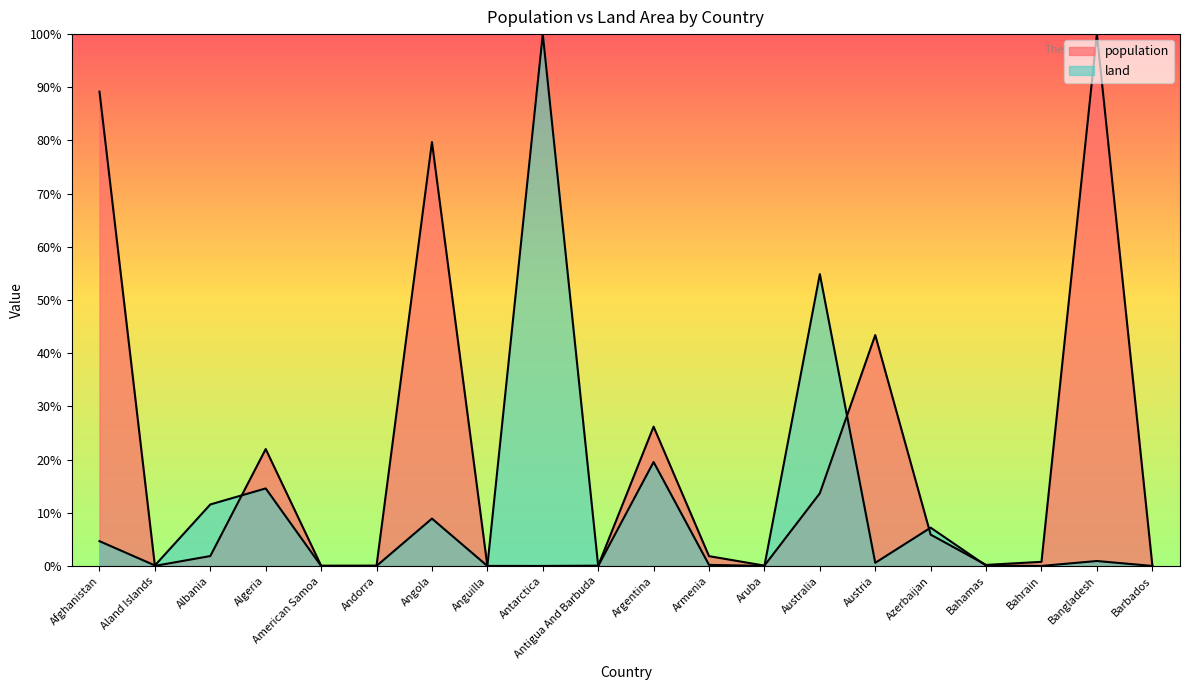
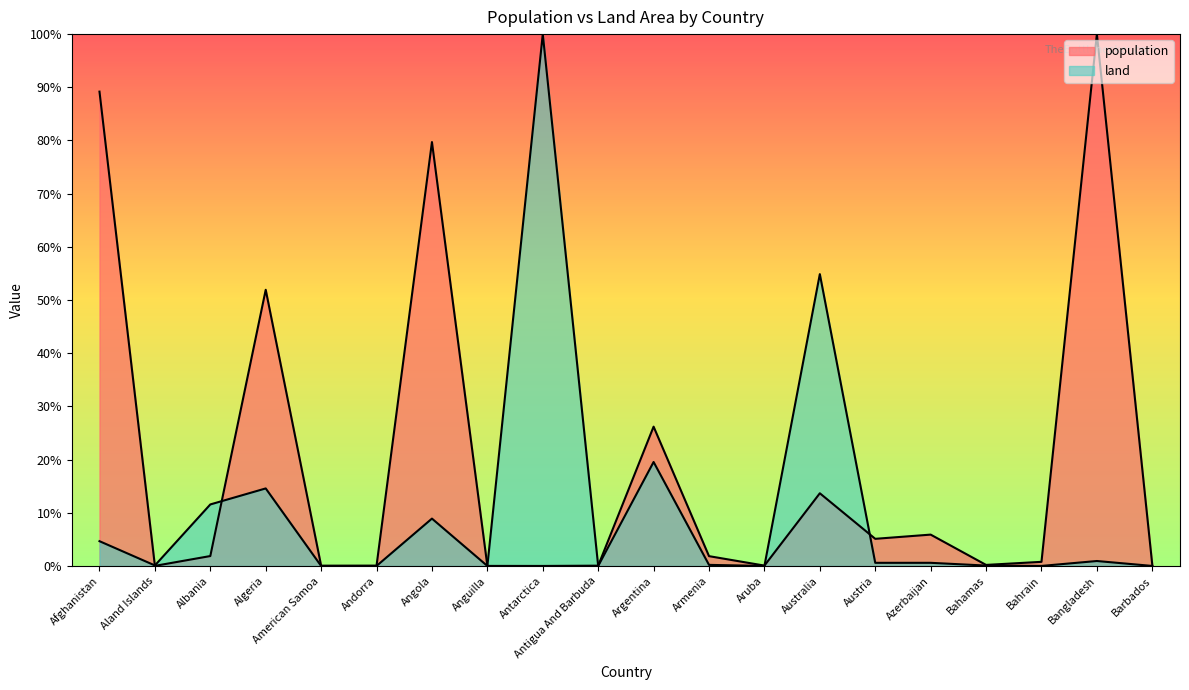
  {
    "population": {
      "Afghanistan": "89%",
      "Albania": "2%",
-     "Algeria": "22%",
+     "Algeria": "52%",
      "Angola": "80%",
      "Antarctica": "0%",
      "Argentina": "26%",
      "Armenia": "2%",
      "Australia": "14%",
-     "Austria": "43%",
+     "Austria": "5%",
      "Azerbaijan": "6%",
      "Bahrain": "1%",
      "Bangladesh": "100%"
    },
    "land": {
      "Afghanistan": "5%",
      "Albania": "12%",
      "Algeria": "15%",
      "Angola": "9%",
      "Antarctica": "100%",
      "Argentina": "20%",
      "Armenia": "0%",
      "Australia": "55%",
      "Austria": "1%",
-     "Azerbaijan": "7%",
+     "Azerbaijan": "1%",
      "Bahrain": "0%",
      "Bangladesh": "1%"
    }
  }
